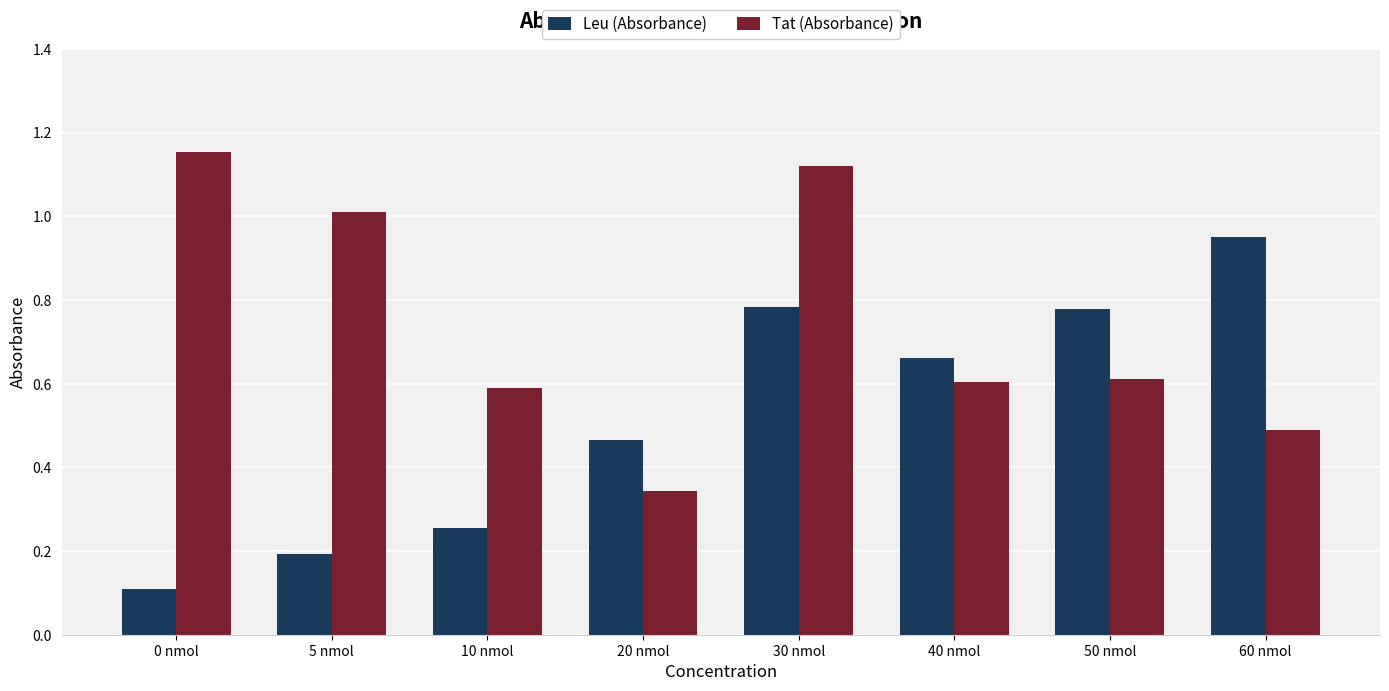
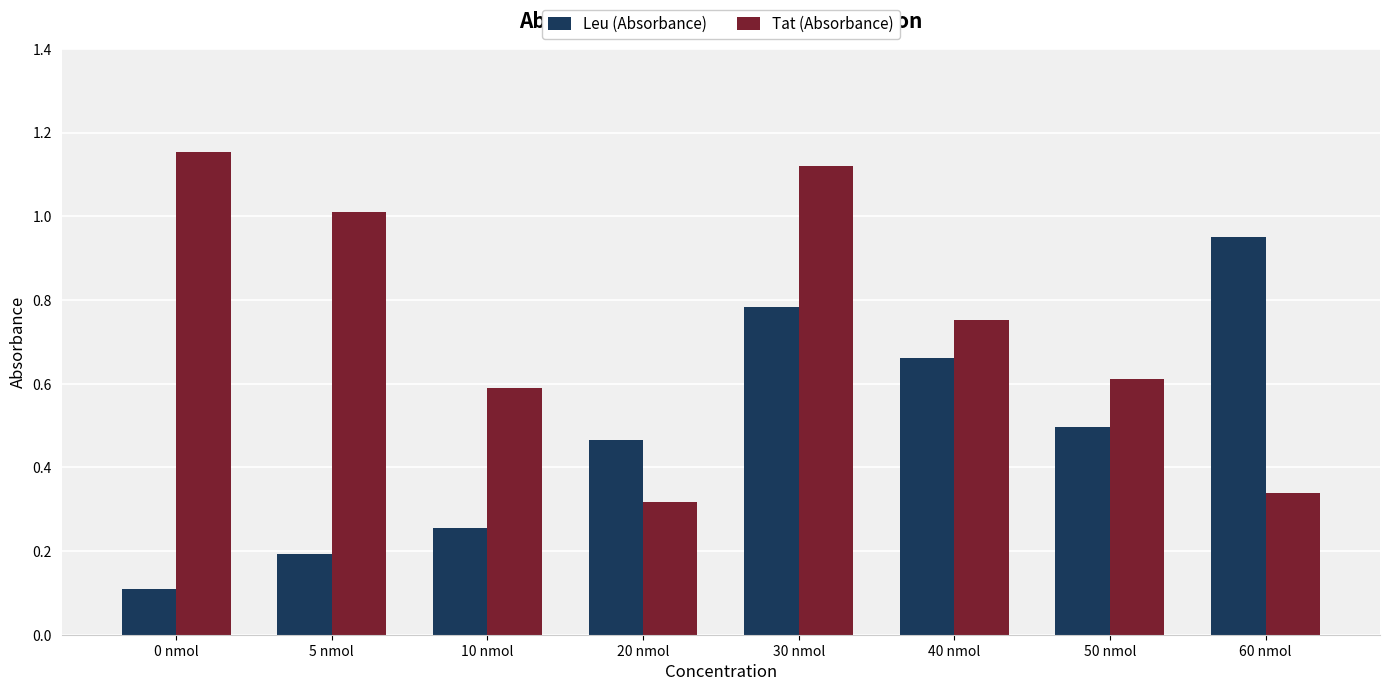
  {
    "Leu (Absorbance)": {
      "0 nmol": 0.11,
      "5 nmol": 0.19,
      "10 nmol": 0.25,
      "20 nmol": 0.47,
      "30 nmol": 0.78,
      "40 nmol": 0.66,
-     "50 nmol": 0.78,
+     "50 nmol": 0.50,
      "60 nmol": 0.95
    },
    "Tat (Absorbance)": {
      "0 nmol": 1.15,
      "5 nmol": 1.01,
      "10 nmol": 0.59,
-     "20 nmol": 0.34,
+     "20 nmol": 0.32,
      "30 nmol": 1.12,
-     "40 nmol": 0.60,
+     "40 nmol": 0.75,
      "50 nmol": 0.61,
-     "60 nmol": 0.49
+     "60 nmol": 0.34
    }
  }
